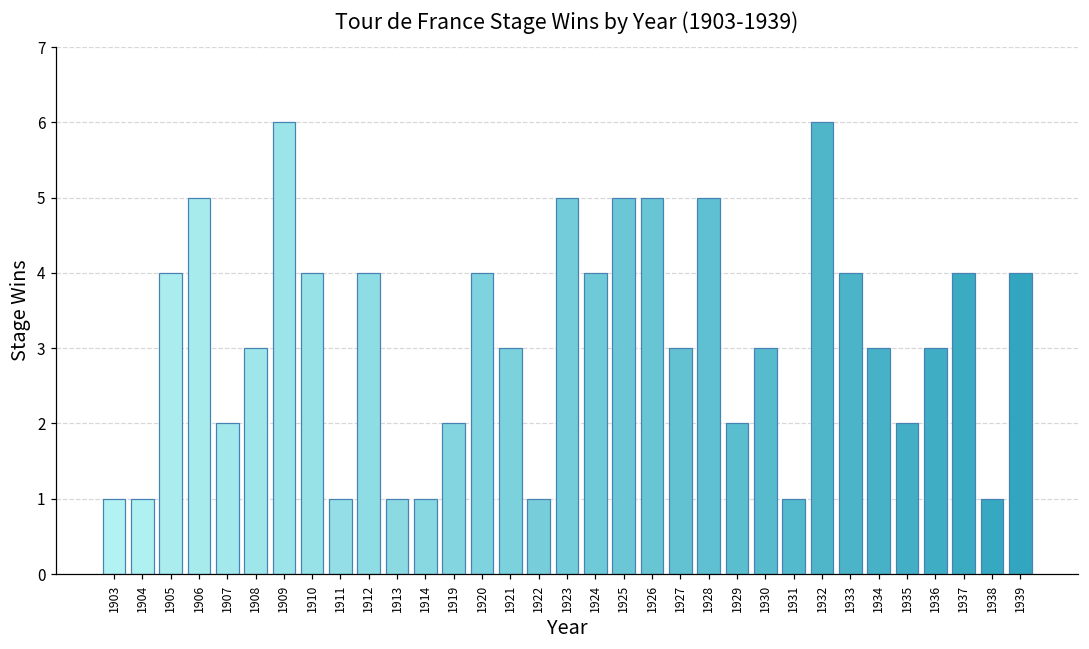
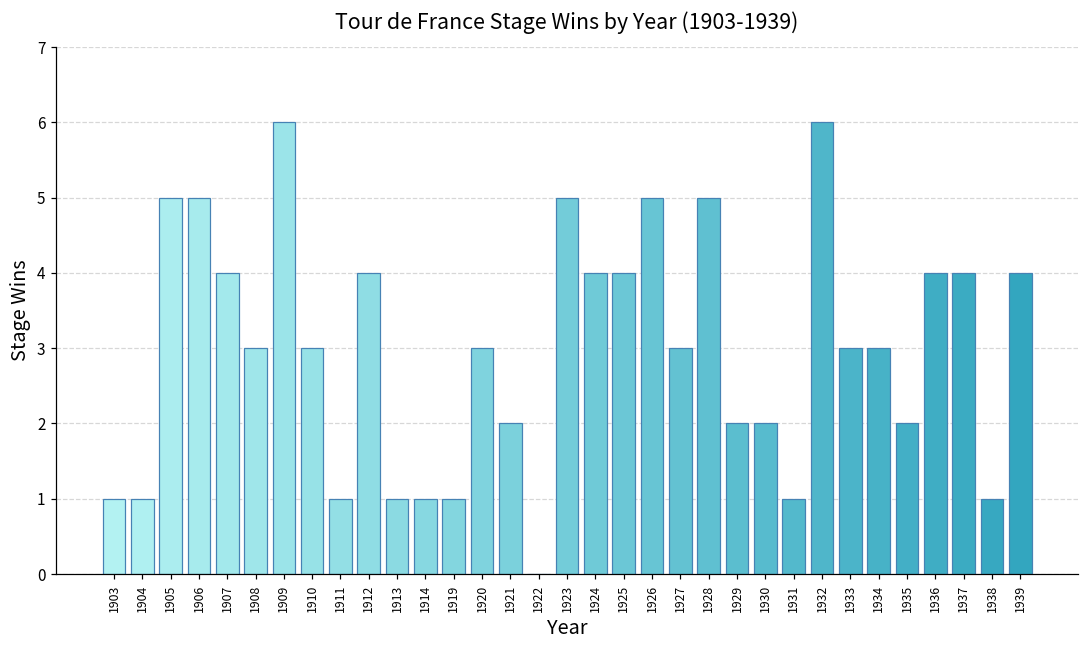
  {
    "1903": 1,
    "1904": 1,
-   "1905": 4,
+   "1905": 5,
    "1906": 5,
-   "1907": 2,
+   "1907": 4,
    "1908": 3,
    "1909": 6,
-   "1910": 4,
+   "1910": 3,
    "1911": 1,
    "1912": 4,
    "1913": 1,
    "1914": 1,
-   "1919": 2,
-   "1920": 4,
-   "1921": 3,
-   "1922": 1,
+   "1919": 1,
+   "1920": 3,
+   "1921": 2,
+   "1922": 0,
    "1923": 5,
    "1924": 4,
-   "1925": 5,
+   "1925": 4,
    "1926": 5,
    "1927": 3,
    "1928": 5,
    "1929": 2,
-   "1930": 3,
+   "1930": 2,
    "1931": 1,
    "1932": 6,
-   "1933": 4,
+   "1933": 3,
    "1934": 3,
    "1935": 2,
-   "1936": 3,
+   "1936": 4,
    "1937": 4,
    "1938": 1,
    "1939": 4
  }
